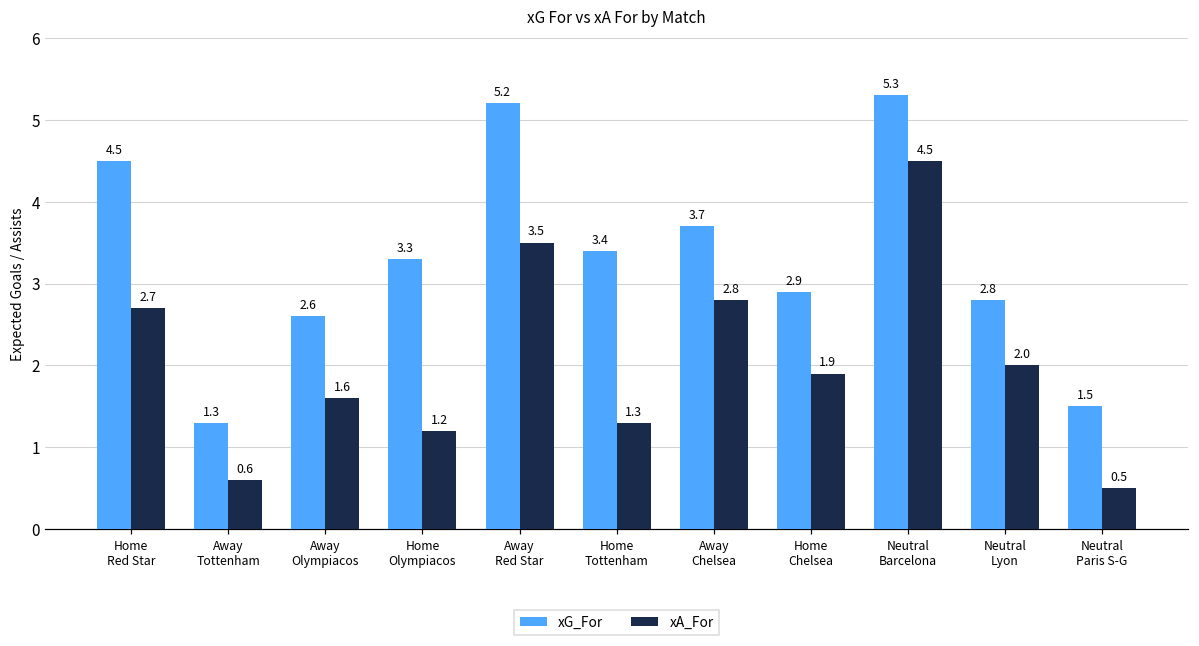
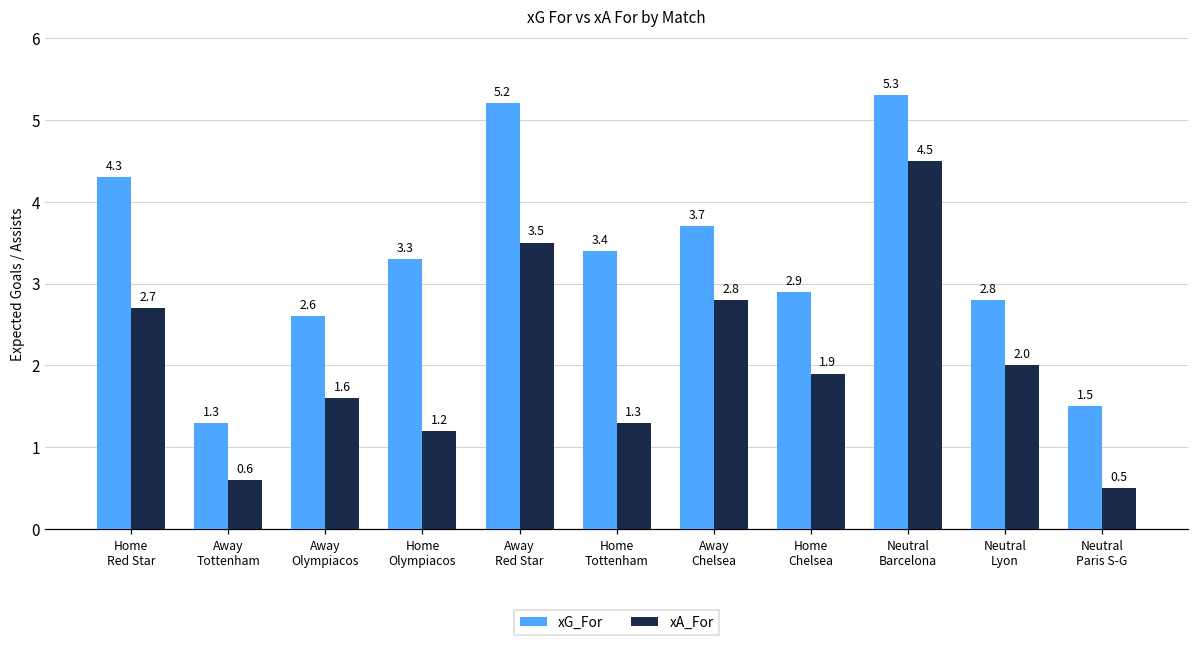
  {
    "xG_For": {
-     "Home Red Star": 4.5,
+     "Home Red Star": 4.3,
      "Away Tottenham": 1.3,
      "Away Olympiacos": 2.6,
      "Home Olympiacos": 3.3,
      "Away Red Star": 5.2,
      "Home Tottenham": 3.4,
      "Away Chelsea": 3.7,
      "Home Chelsea": 2.9,
      "Neutral Barcelona": 5.3,
      "Neutral Lyon": 2.8,
      "Neutral Paris S-G": 1.5
    },
    "xA_For": {
      "Home Red Star": 2.7,
      "Away Tottenham": 0.6,
      "Away Olympiacos": 1.6,
      "Home Olympiacos": 1.2,
      "Away Red Star": 3.5,
      "Home Tottenham": 1.3,
      "Away Chelsea": 2.8,
      "Home Chelsea": 1.9,
      "Neutral Barcelona": 4.5,
      "Neutral Lyon": 2.0,
      "Neutral Paris S-G": 0.5
    }
  }
